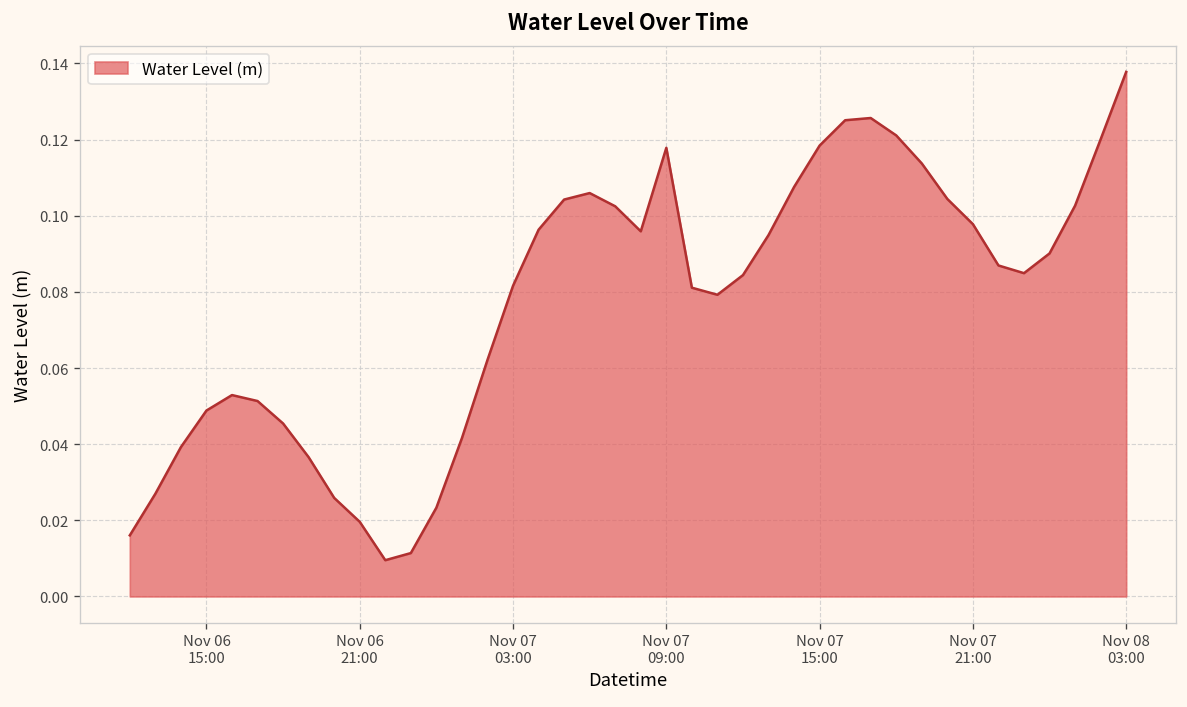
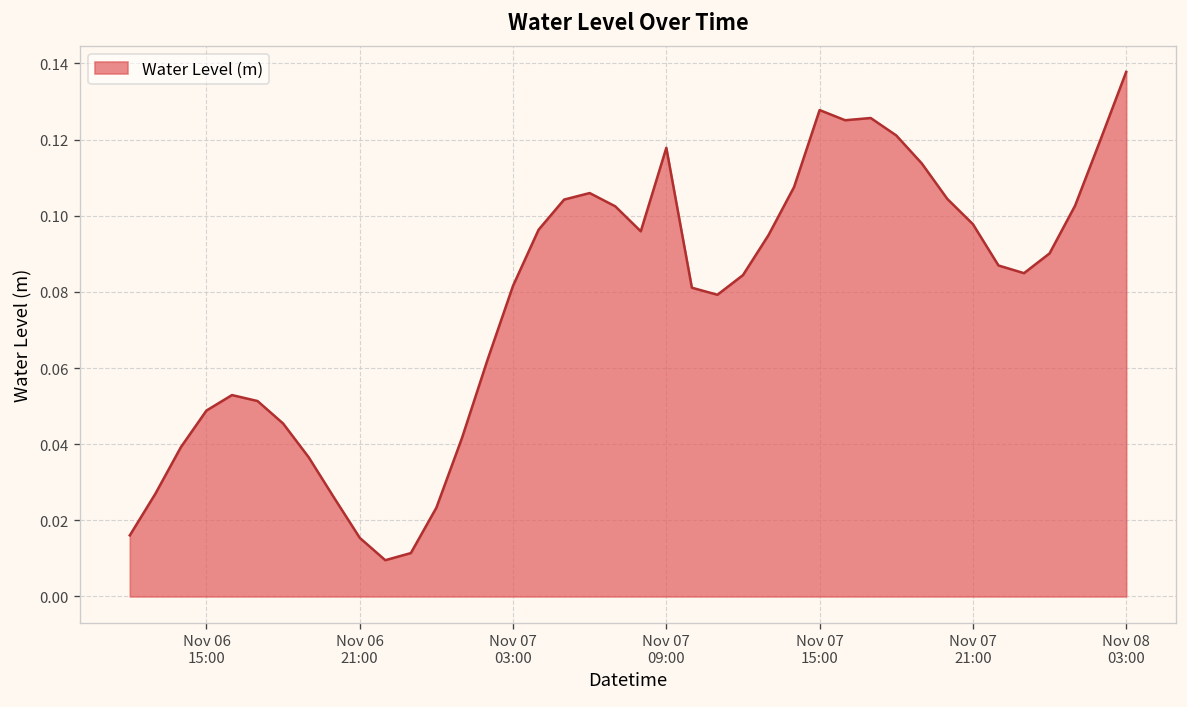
  {
    "Nov 06 15:00": 0.049,
-   "Nov 06 21:00": 0.020,
+   "Nov 06 21:00": 0.015,
    "Nov 07 03:00": 0.082,
    "Nov 07 09:00": 0.118,
-   "Nov 07 15:00": 0.118,
+   "Nov 07 15:00": 0.128,
    "Nov 07 21:00": 0.098,
    "Nov 08 03:00": 0.138
  }
